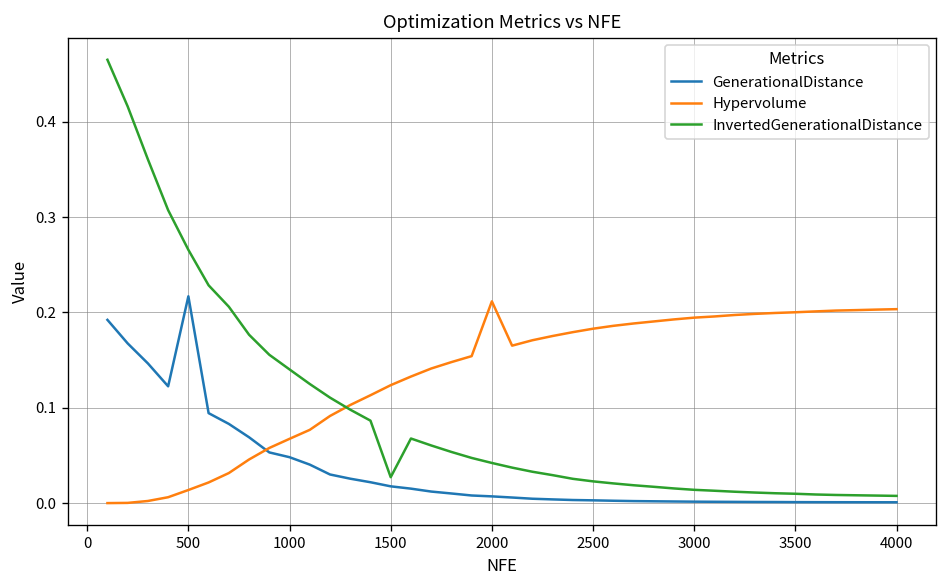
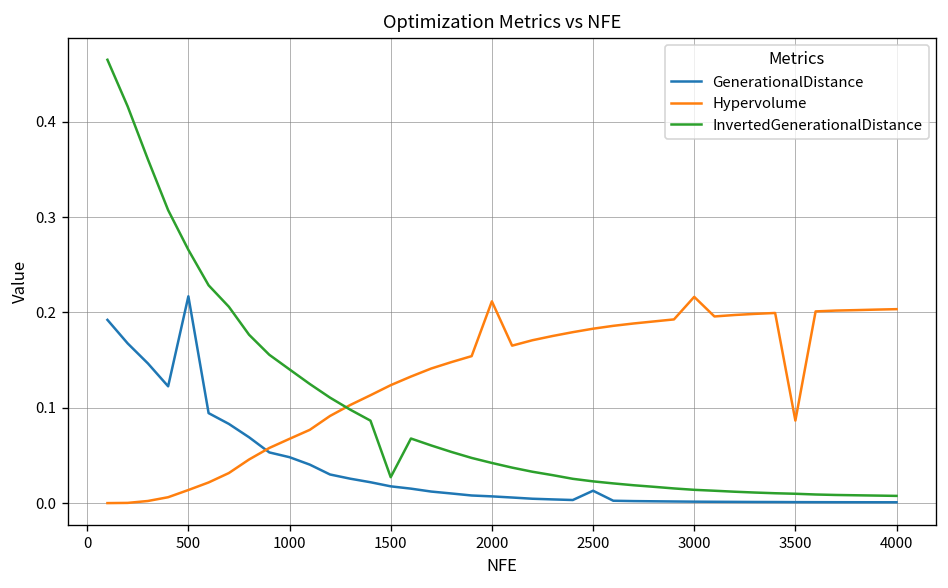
  {
    "GenerationalDistance": {
      "500": 0.22,
      "1000": 0.05,
      "1500": 0.02,
      "2000": 0.01,
-     "2500": 0.00,
+     "2500": 0.01,
      "3000": 0.00,
      "3500": 0.00,
      "4000": 0.00
    },
    "Hypervolume": {
      "500": 0.01,
      "1000": 0.07,
      "1500": 0.12,
      "2000": 0.21,
      "2500": 0.18,
-     "3000": 0.19,
-     "3500": 0.20,
+     "3000": 0.22,
+     "3500": 0.09,
      "4000": 0.20
    },
    "InvertedGenerationalDistance": {
      "500": 0.27,
      "1000": 0.14,
      "1500": 0.03,
      "2000": 0.04,
      "2500": 0.02,
      "3000": 0.01,
      "3500": 0.01,
      "4000": 0.01
    }
  }
